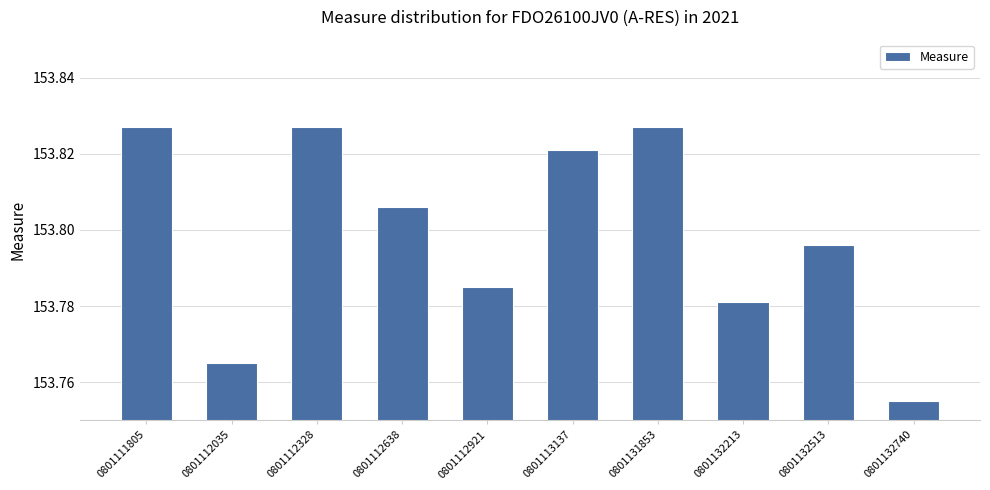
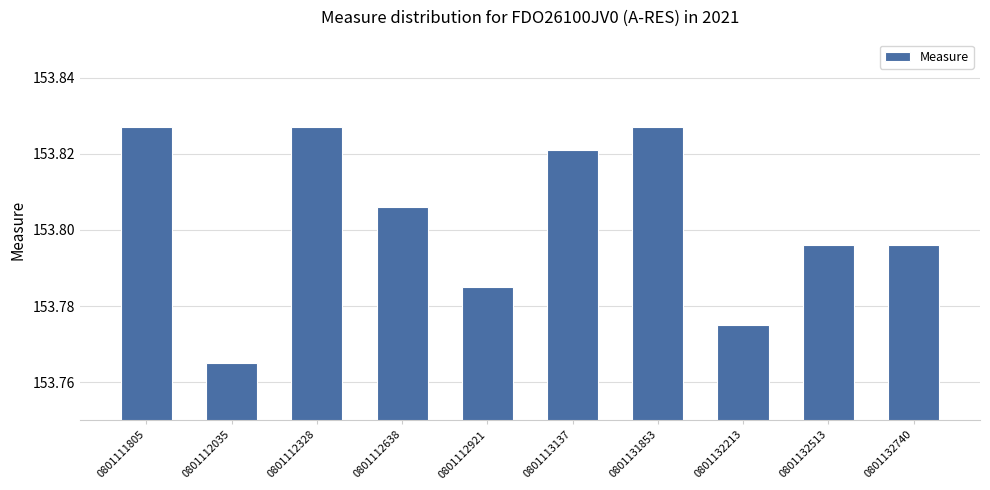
  {
    "0801111805": 153.827,
    "0801112035": 153.765,
    "0801112328": 153.827,
    "0801112638": 153.806,
    "0801112921": 153.785,
    "0801113137": 153.821,
    "0801131853": 153.827,
-   "0801132213": 153.781,
+   "0801132213": 153.775,
    "0801132513": 153.796,
-   "0801132740": 153.755
+   "0801132740": 153.796
  }
